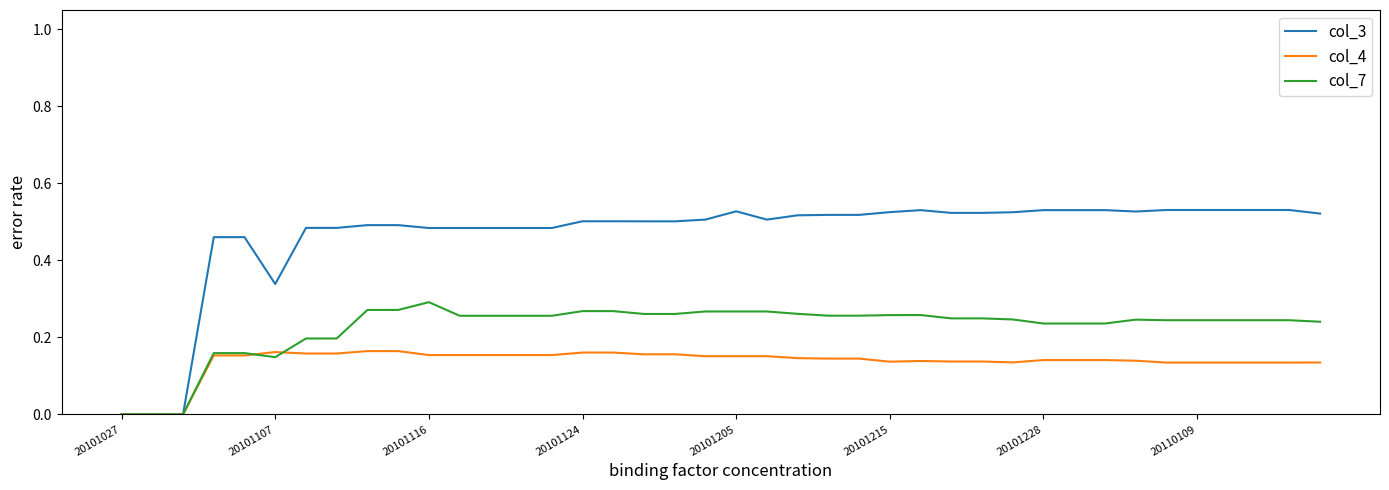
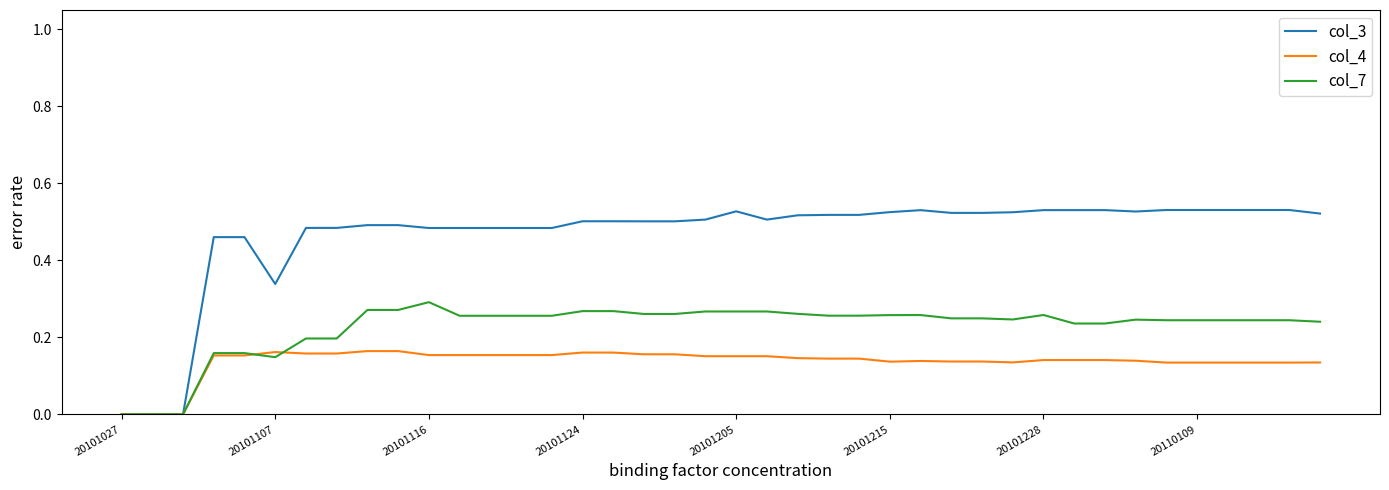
  {
    "col_3": {
      "20101107": 0.34,
      "20101116": 0.48,
      "20101124": 0.50,
      "20101205": 0.53,
      "20101215": 0.53,
      "20101228": 0.53,
      "20110109": 0.53
    },
    "col_4": {
      "20101107": 0.16,
      "20101116": 0.15,
      "20101124": 0.16,
      "20101205": 0.15,
      "20101215": 0.14,
      "20101228": 0.14,
      "20110109": 0.13
    },
    "col_7": {
      "20101107": 0.15,
      "20101116": 0.29,
      "20101124": 0.27,
      "20101205": 0.27,
      "20101215": 0.26,
-     "20101228": 0.24,
+     "20101228": 0.26,
      "20110109": 0.24
    }
  }
